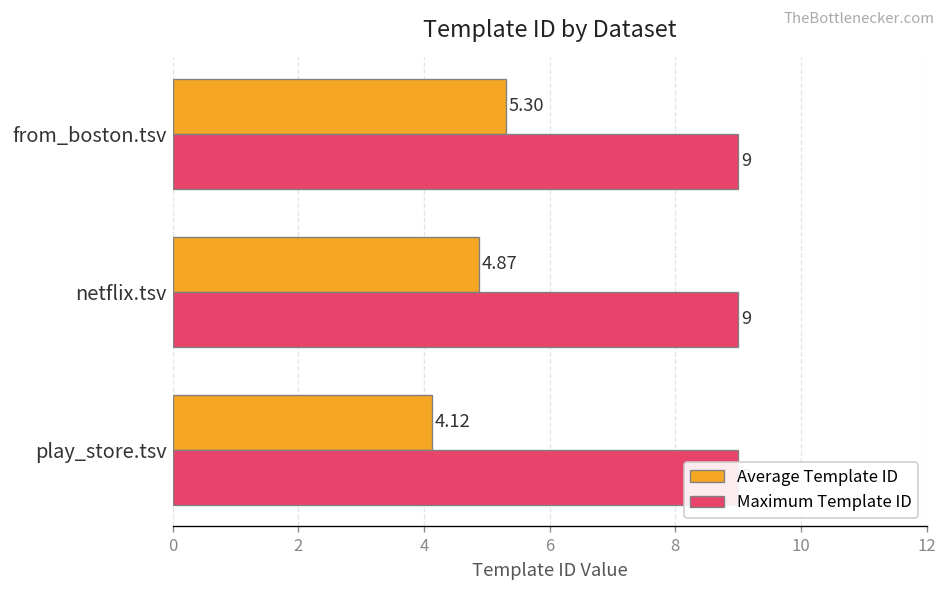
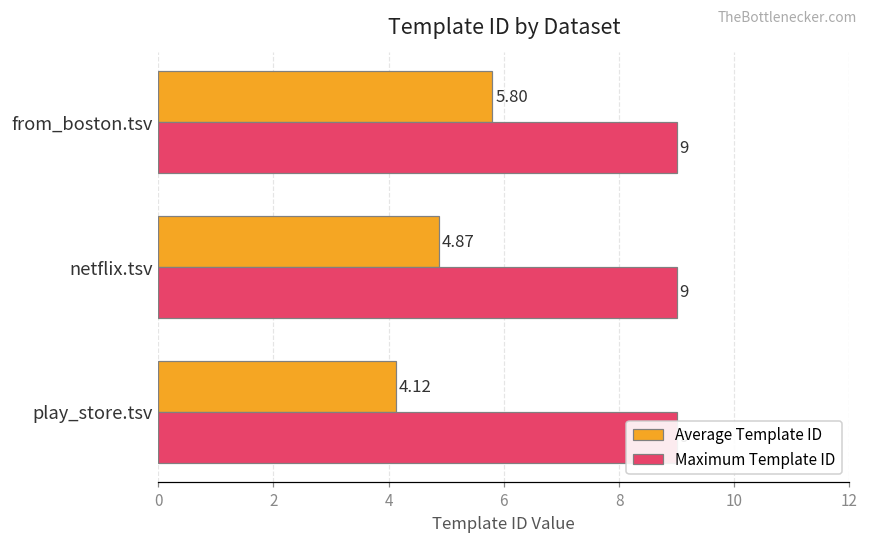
  {
    "Average Template ID": {
-     "from_boston.tsv": 5.30,
+     "from_boston.tsv": 5.80,
      "netflix.tsv": 4.87,
      "play_store.tsv": 4.12
    },
    "Maximum Template ID": {
      "from_boston.tsv": 9,
      "netflix.tsv": 9
    }
  }
